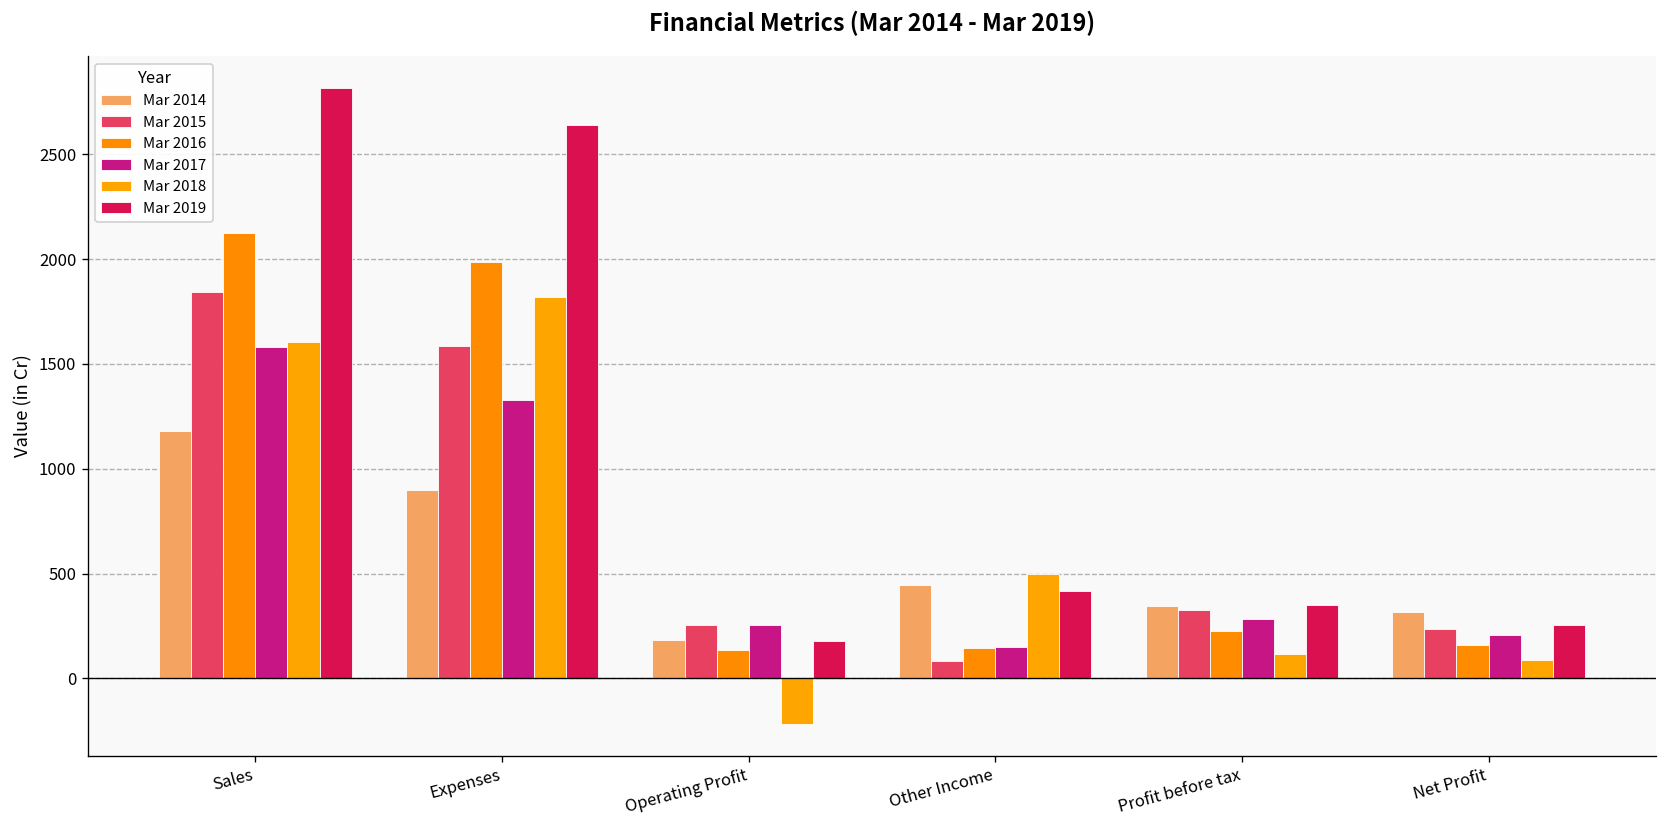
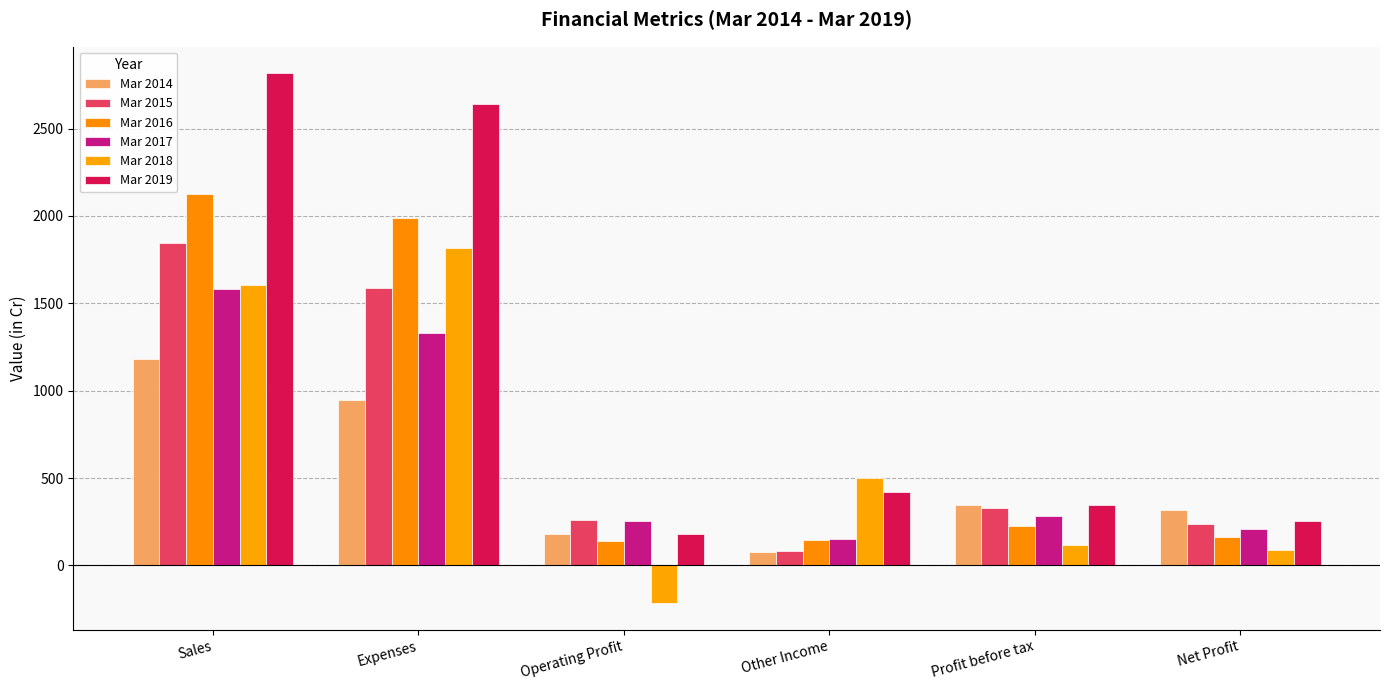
  {
    "Mar 2014": {
      "Sales": 1180,
-     "Expenses": 900,
+     "Expenses": 950,
      "Operating Profit": 180,
-     "Other Income": 450,
+     "Other Income": 80,
      "Profit before tax": 350,
      "Net Profit": 310
    }
  }
